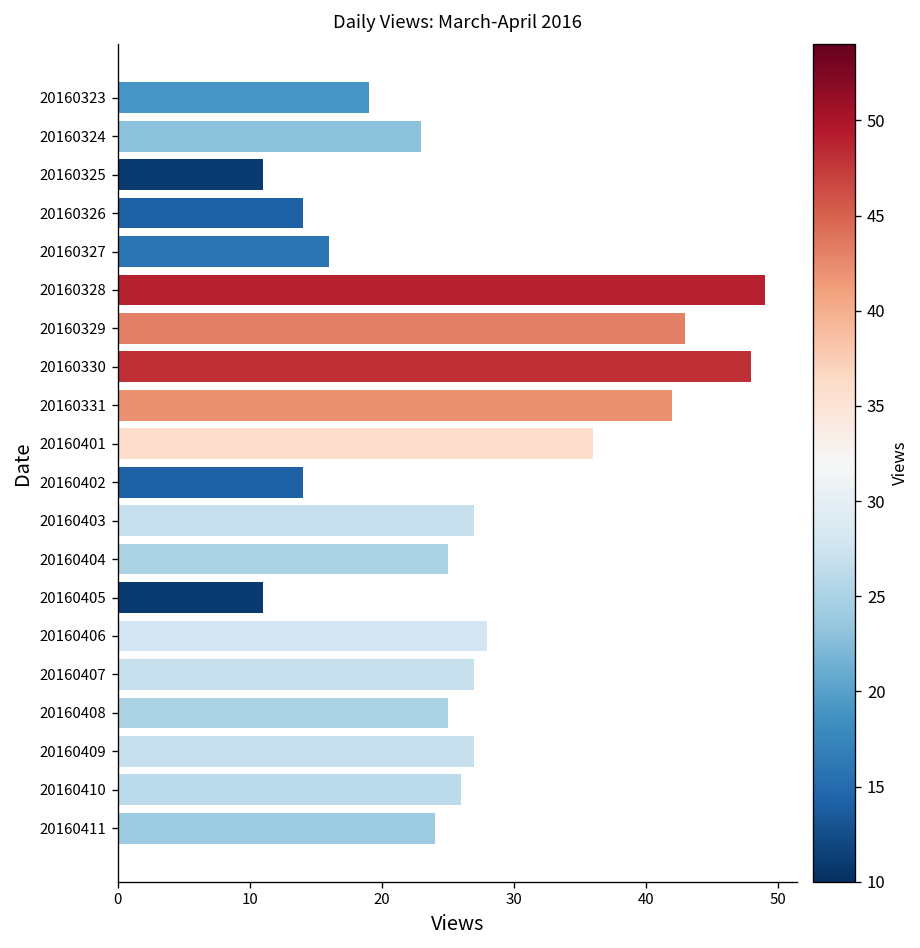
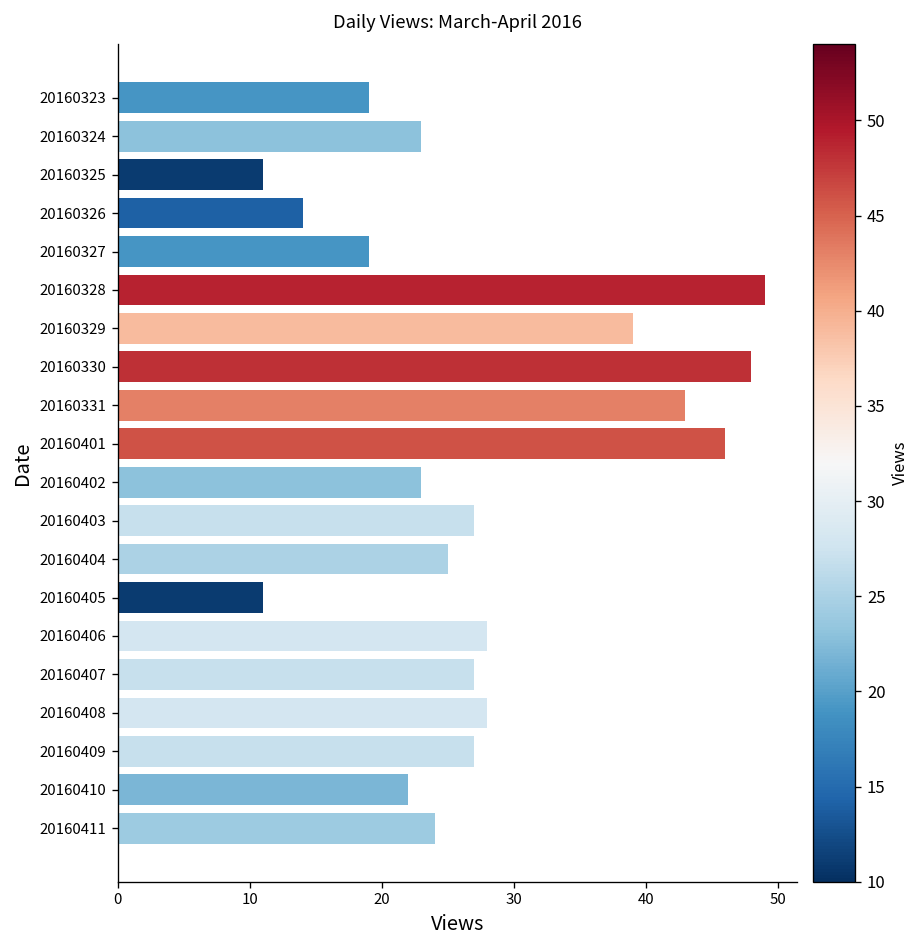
  {
    "20160323": 19,
    "20160324": 23,
    "20160325": 11,
    "20160326": 14,
-   "20160327": 16,
+   "20160327": 19,
    "20160328": 49,
-   "20160329": 43,
+   "20160329": 39,
    "20160330": 48,
-   "20160331": 42,
-   "20160401": 36,
-   "20160402": 14,
+   "20160331": 43,
+   "20160401": 46,
+   "20160402": 23,
    "20160403": 27,
    "20160404": 25,
    "20160405": 11,
    "20160406": 28,
    "20160407": 27,
-   "20160408": 25,
+   "20160408": 28,
    "20160409": 27,
-   "20160410": 26,
+   "20160410": 22,
    "20160411": 24
  }
